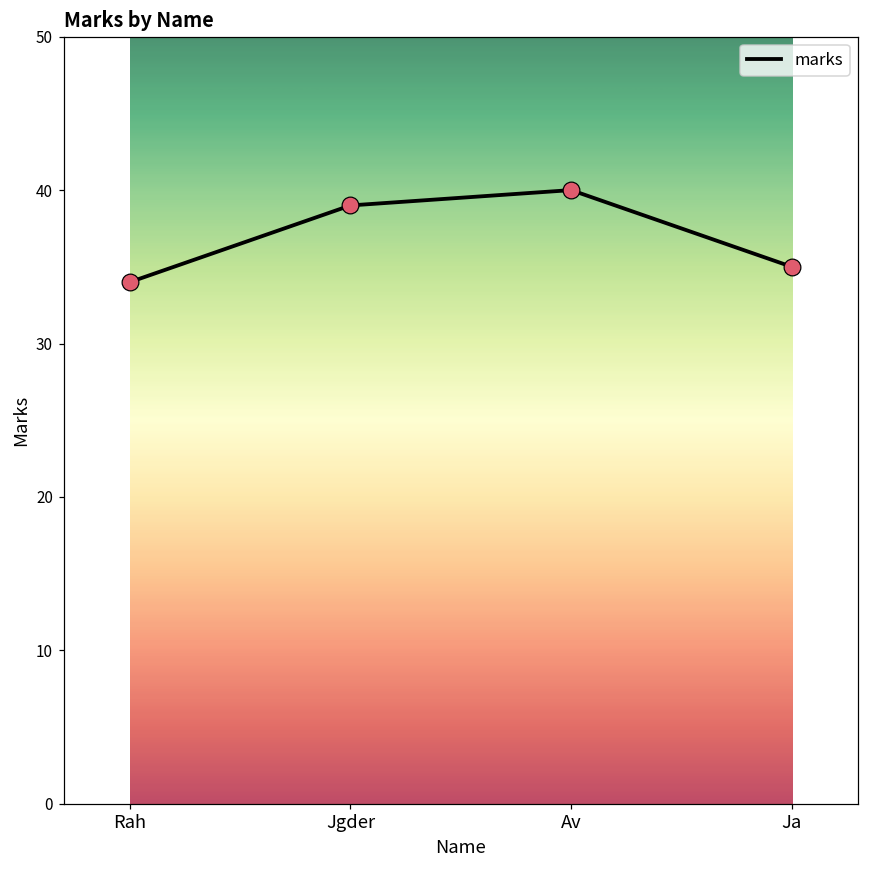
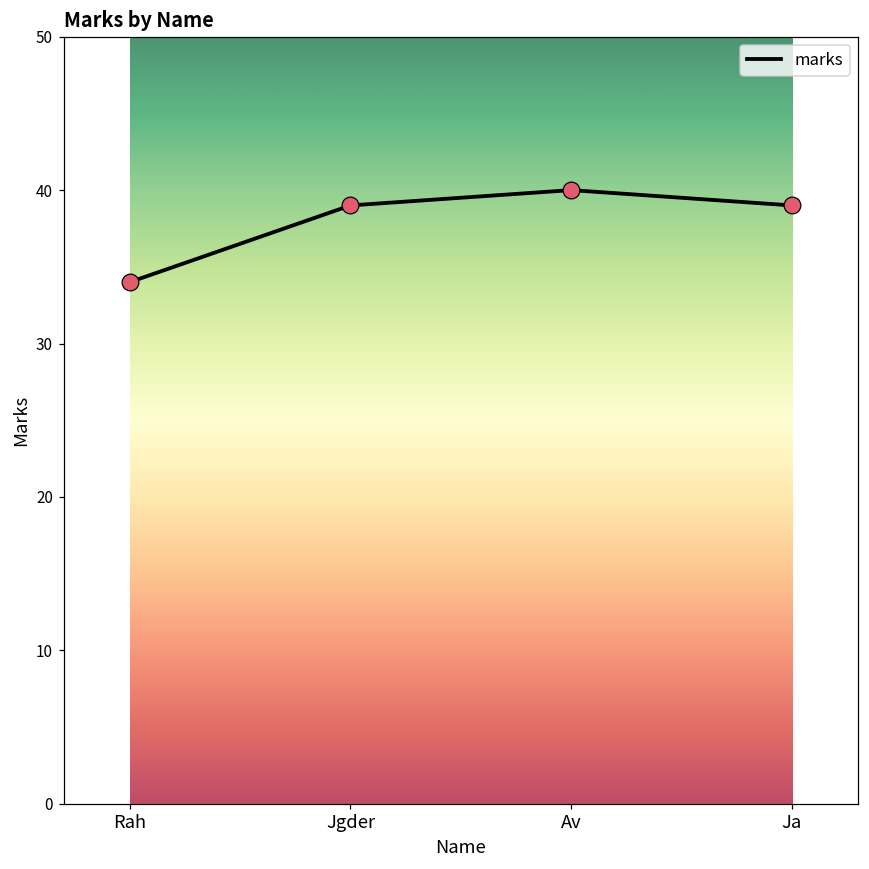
  {
    "Rah": 34,
    "Jgder": 39,
    "Av": 40,
-   "Ja": 35
+   "Ja": 39
  }
